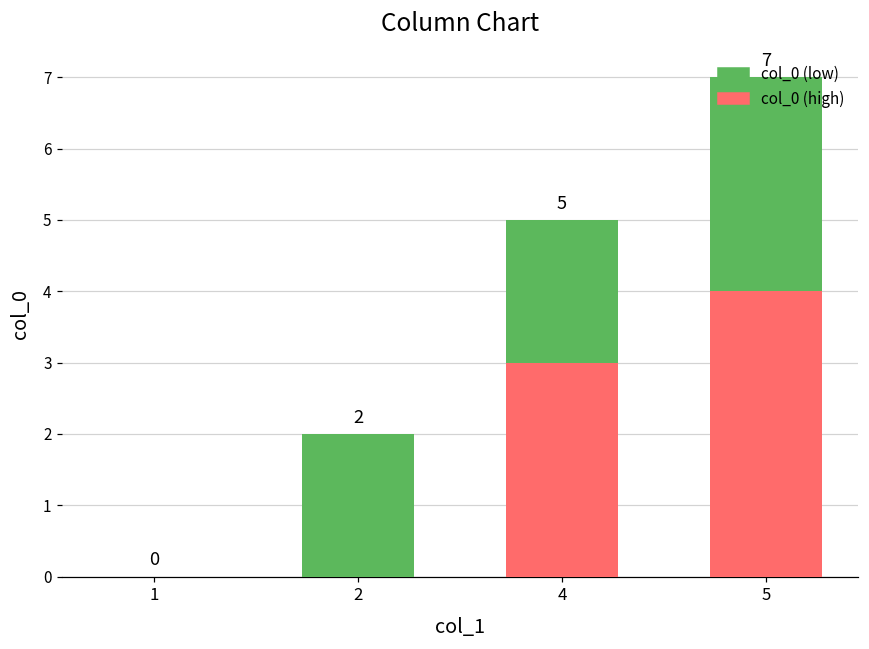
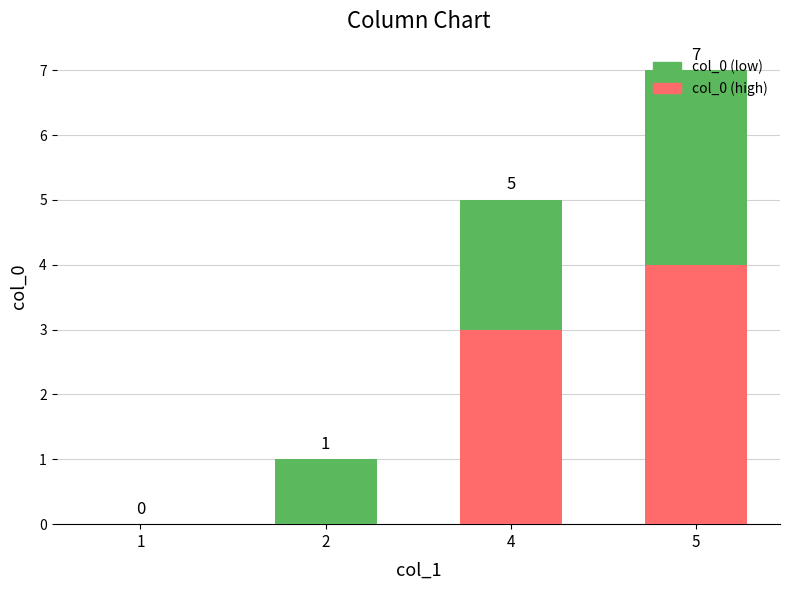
  {
    "col_0 (high)": {
      "1": 0
    },
    "col_0 (low)": {
      "1": 0,
-     "2": 2
+     "2": 1
    }
  }
